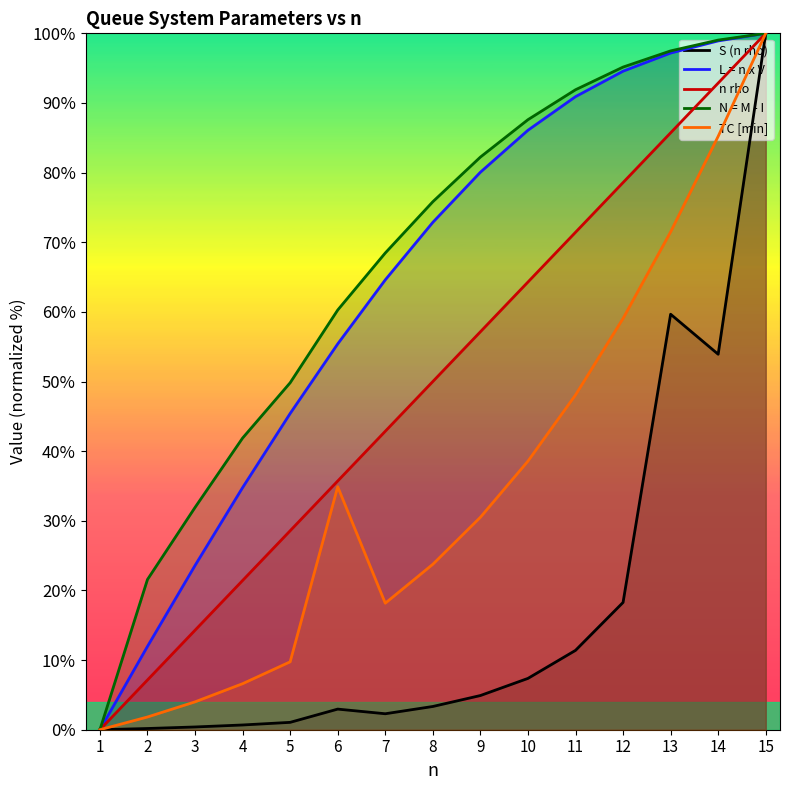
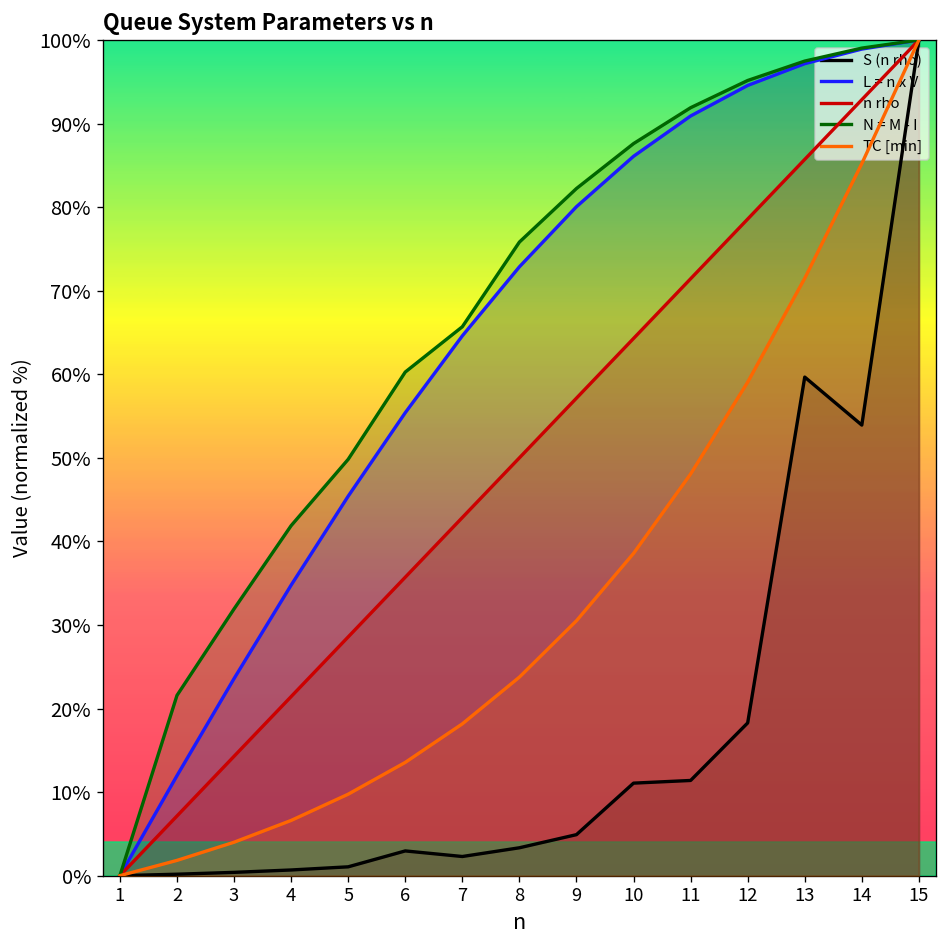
  {
    "S (n rho)": {
      "9": "5%",
-     "10": "7%",
+     "10": "11%",
      "11": "11%",
      "12": "18%",
      "13": "60%",
      "14": "54%"
    },
    "L = n x V": {
      "2": "12%",
      "3": "24%",
      "4": "35%",
      "5": "45%",
      "6": "55%",
      "7": "65%",
      "8": "73%",
      "9": "80%",
      "10": "86%",
      "11": "91%",
      "12": "95%"
    },
    "n rho": {
      "2": "7%",
      "3": "14%",
      "4": "21%",
      "5": "29%",
      "6": "36%",
      "7": "43%",
      "8": "50%",
      "9": "57%",
      "10": "64%",
      "11": "71%",
      "12": "79%",
      "13": "86%"
    },
    "N = M - I": {
      "2": "22%",
      "3": "32%",
      "4": "42%",
      "5": "50%",
      "6": "60%",
-     "7": "68%",
+     "7": "66%",
      "8": "76%",
      "9": "82%",
      "10": "88%",
      "11": "92%",
      "12": "95%"
    },
    "TC [min]": {
      "4": "7%",
      "5": "10%",
-     "6": "35%",
+     "6": "14%",
      "7": "18%",
      "8": "24%",
      "9": "31%",
      "10": "39%",
      "11": "48%",
      "12": "59%",
      "13": "71%"
    }
  }
